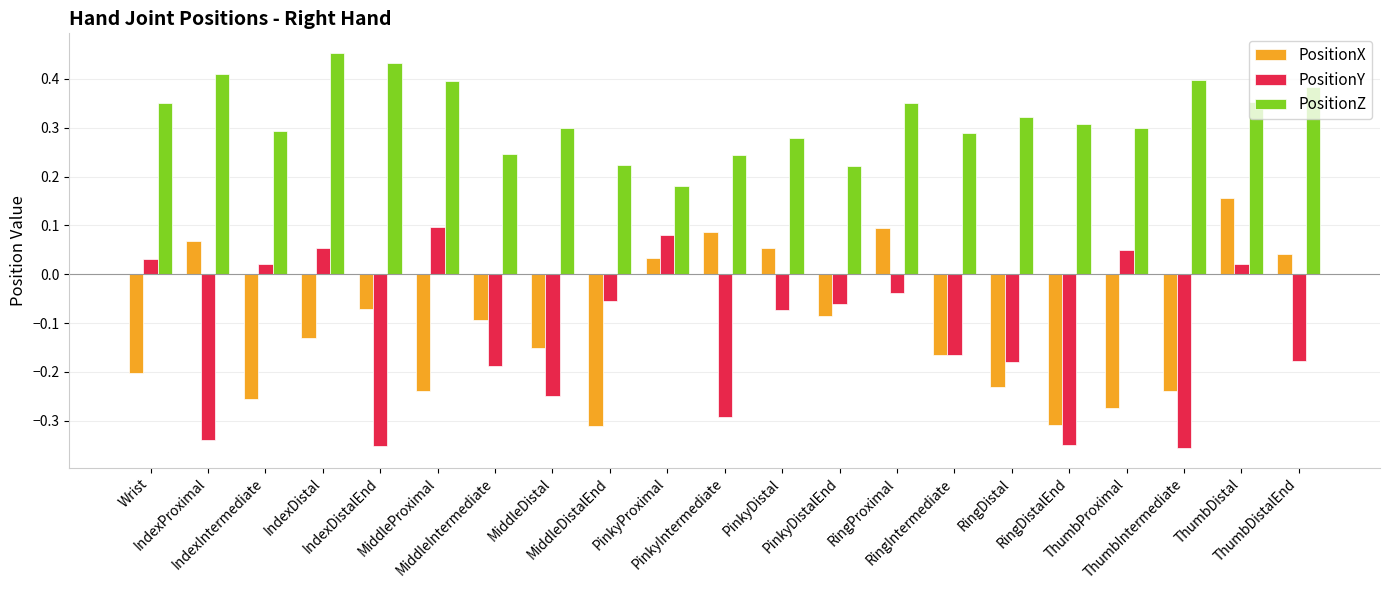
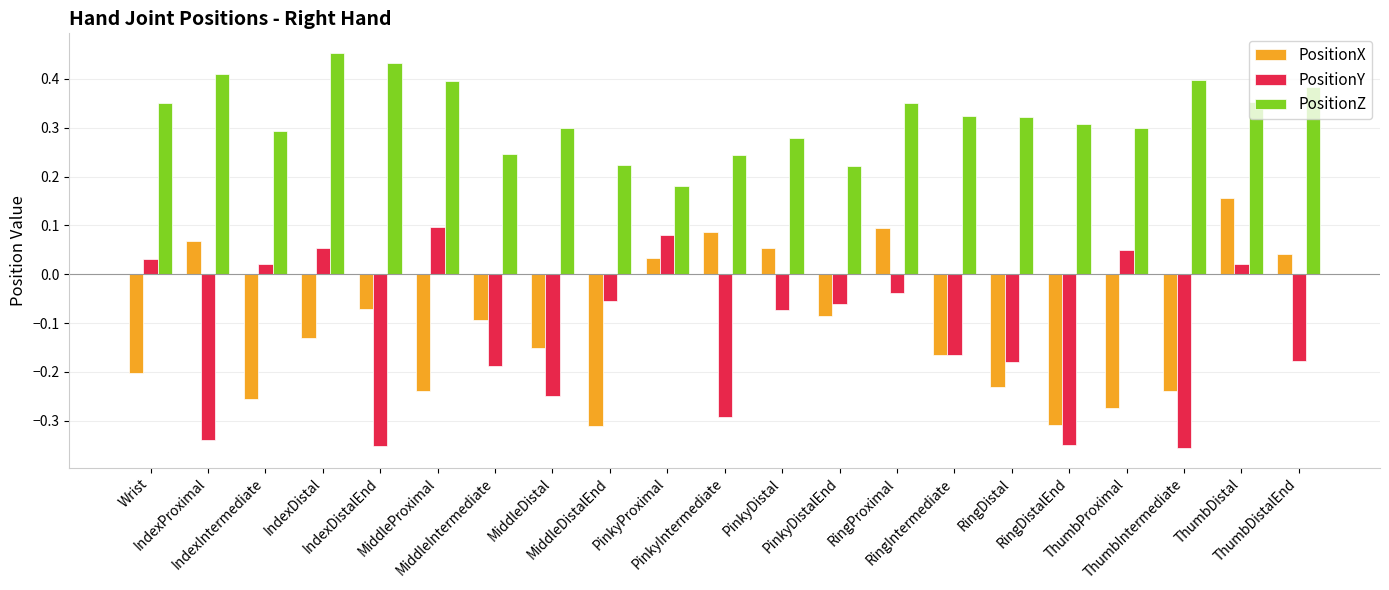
  {
    "PositionX": {
      "Wrist": -0.20,
      "IndexProximal": 0.07,
      "IndexIntermediate": -0.26,
      "IndexDistal": -0.13,
      "IndexDistalEnd": -0.07,
      "MiddleProximal": -0.24,
      "MiddleIntermediate": -0.09,
      "MiddleDistal": -0.15,
      "MiddleDistalEnd": -0.31,
      "PinkyProximal": 0.03,
      "PinkyIntermediate": 0.09,
      "PinkyDistal": 0.05,
      "PinkyDistalEnd": -0.08,
      "RingProximal": 0.09,
      "RingIntermediate": -0.16,
      "RingDistal": -0.23,
      "RingDistalEnd": -0.31,
      "ThumbProximal": -0.27,
      "ThumbIntermediate": -0.24,
      "ThumbDistal": 0.16,
      "ThumbDistalEnd": 0.04
    },
    "PositionY": {
      "Wrist": 0.03,
      "IndexProximal": -0.34,
      "IndexIntermediate": 0.02,
      "IndexDistal": 0.05,
      "IndexDistalEnd": -0.35,
      "MiddleProximal": 0.10,
      "MiddleIntermediate": -0.19,
      "MiddleDistal": -0.25,
      "MiddleDistalEnd": -0.06,
      "PinkyProximal": 0.08,
      "PinkyIntermediate": -0.29,
      "PinkyDistal": -0.07,
      "PinkyDistalEnd": -0.06,
      "RingProximal": -0.04,
      "RingIntermediate": -0.17,
      "RingDistal": -0.18,
      "RingDistalEnd": -0.35,
      "ThumbProximal": 0.05,
      "ThumbIntermediate": -0.36,
      "ThumbDistal": 0.02,
      "ThumbDistalEnd": -0.18
    },
    "PositionZ": {
      "Wrist": 0.35,
      "IndexProximal": 0.41,
      "IndexIntermediate": 0.29,
      "IndexDistal": 0.45,
      "IndexDistalEnd": 0.43,
      "MiddleProximal": 0.40,
      "MiddleIntermediate": 0.25,
      "MiddleDistal": 0.30,
      "MiddleDistalEnd": 0.22,
      "PinkyProximal": 0.18,
      "PinkyIntermediate": 0.24,
      "PinkyDistal": 0.28,
      "PinkyDistalEnd": 0.22,
      "RingProximal": 0.35,
-     "RingIntermediate": 0.29,
+     "RingIntermediate": 0.32,
      "RingDistal": 0.32,
      "RingDistalEnd": 0.31,
      "ThumbProximal": 0.30,
      "ThumbIntermediate": 0.40
    }
  }
